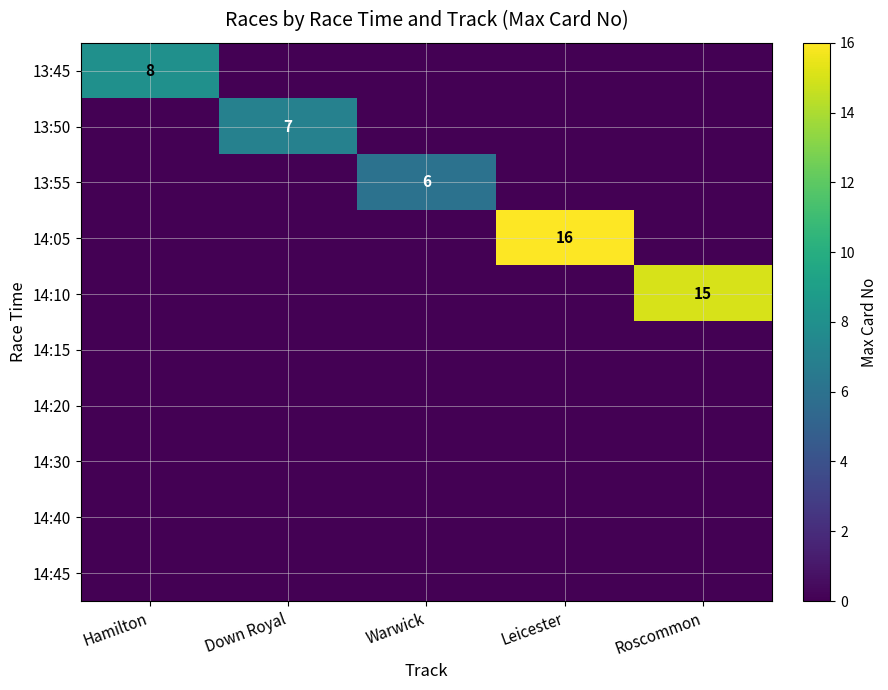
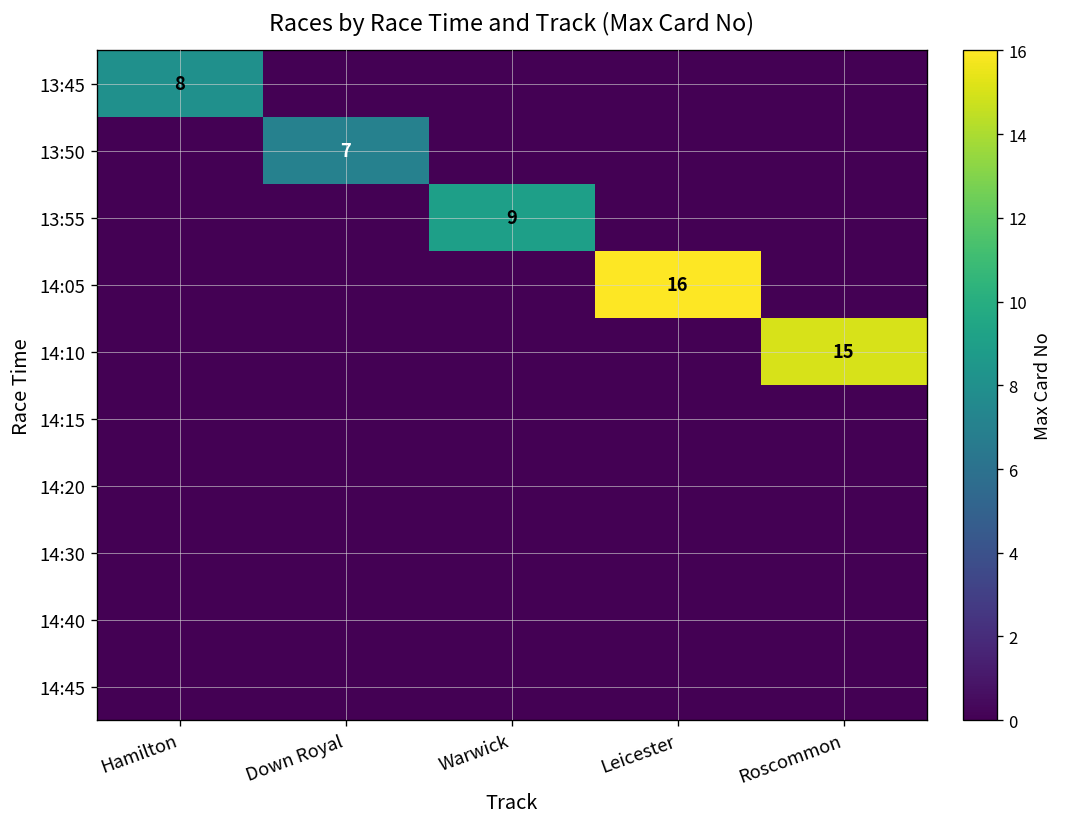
  {
    "13:45": {
      "Hamilton": 8
    },
    "13:50": {
      "Down Royal": 7
    },
    "13:55": {
-     "Warwick": 6
+     "Warwick": 9
    },
    "14:05": {
      "Leicester": 16
    },
    "14:10": {
      "Roscommon": 15
    }
  }
